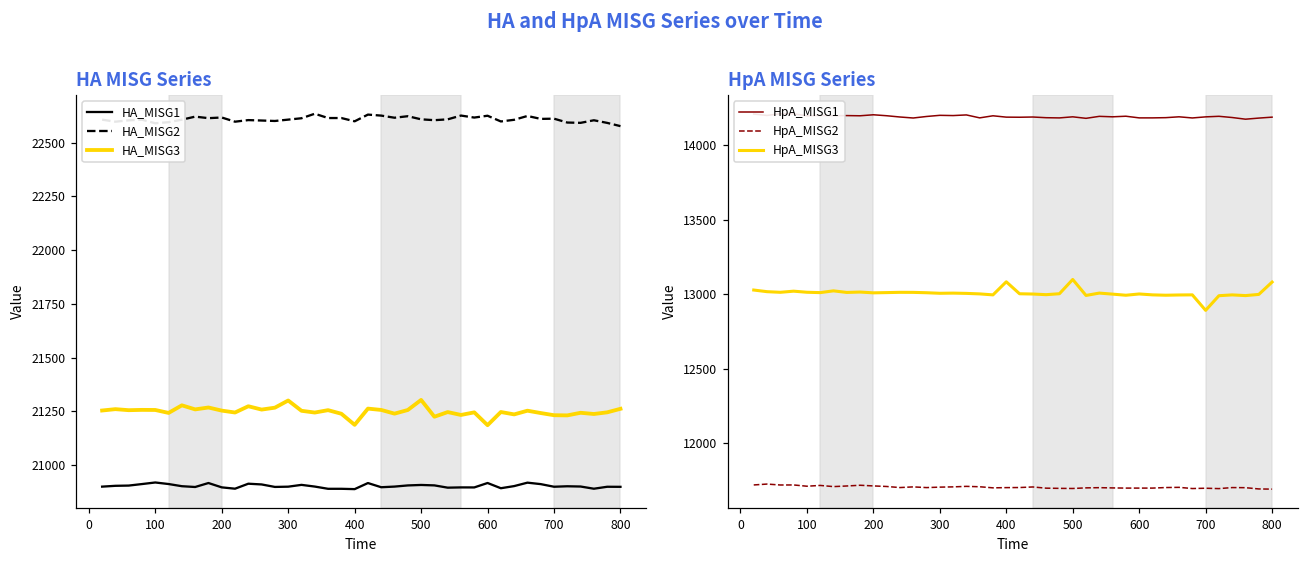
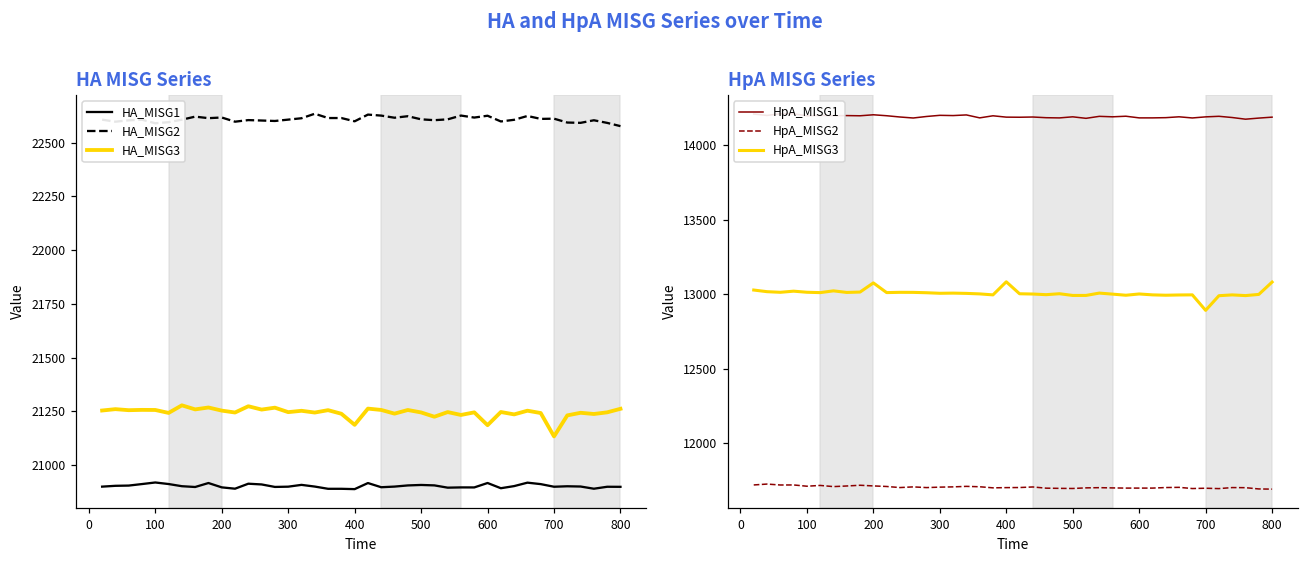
  {
    "HA MISG Series": {
      "HA_MISG3": {
        "100": 21260,
        "200": 21250,
-       "300": 21300,
+       "300": 21250,
        "400": 21190,
-       "500": 21300,
+       "500": 21240,
        "600": 21190,
-       "700": 21230,
+       "700": 21130,
        "800": 21260
      }
    },
    "HpA MISG Series": {
      "HpA_MISG3": {
        "100": 13010,
-       "200": 13010,
+       "200": 13080,
        "300": 13010,
        "400": 13080,
-       "500": 13100,
+       "500": 12990,
        "600": 13000,
        "700": 12890,
        "800": 13080
      }
    }
  }
